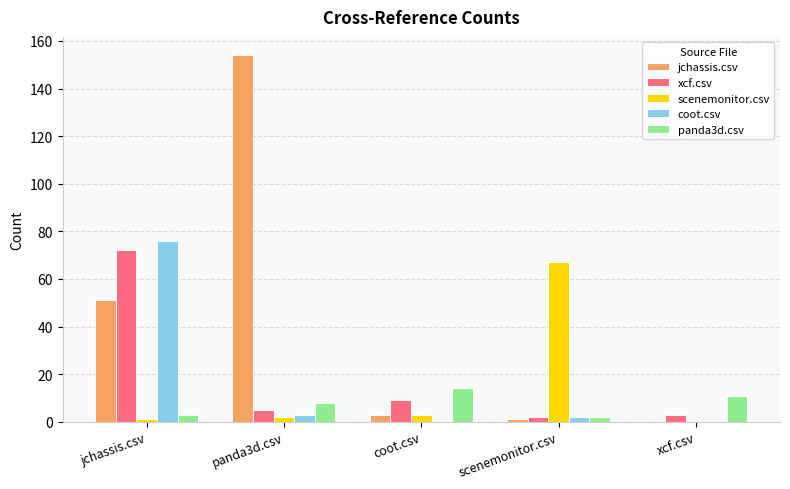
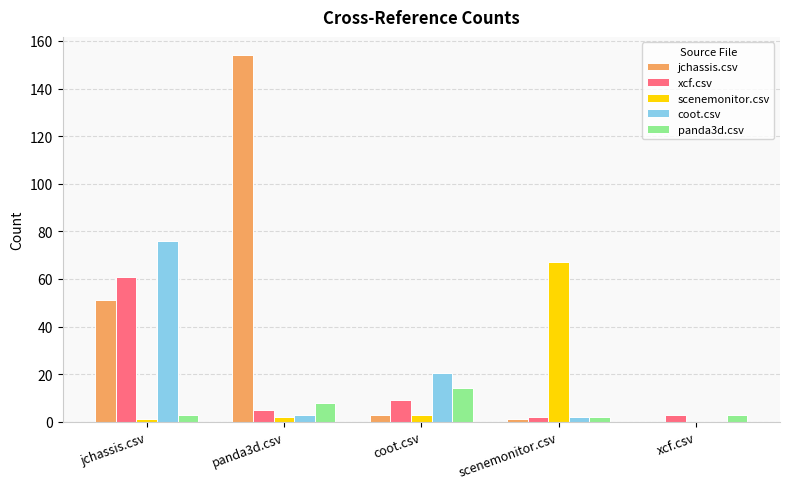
  {
    "jchassis.csv": {
      "jchassis.csv": 51,
      "panda3d.csv": 154,
      "coot.csv": 3,
      "xcf.csv": 0
    },
    "xcf.csv": {
-     "jchassis.csv": 72,
+     "jchassis.csv": 61,
      "panda3d.csv": 5,
      "coot.csv": 9,
      "scenemonitor.csv": 2,
      "xcf.csv": 3
    },
    "scenemonitor.csv": {
      "panda3d.csv": 2,
      "coot.csv": 3,
      "scenemonitor.csv": 67,
      "xcf.csv": 0
    },
    "coot.csv": {
      "jchassis.csv": 76,
      "panda3d.csv": 3,
-     "coot.csv": 0,
+     "coot.csv": 21,
      "scenemonitor.csv": 2,
      "xcf.csv": 0
    },
    "panda3d.csv": {
      "jchassis.csv": 3,
      "panda3d.csv": 8,
      "coot.csv": 14,
      "scenemonitor.csv": 2,
-     "xcf.csv": 11
+     "xcf.csv": 3
    }
  }
